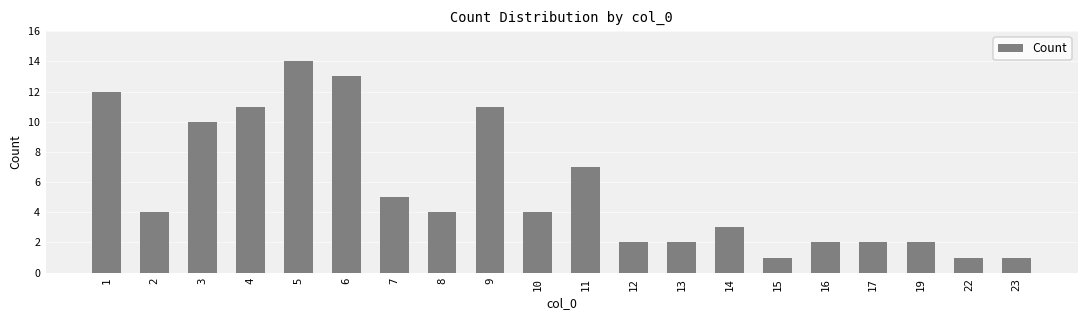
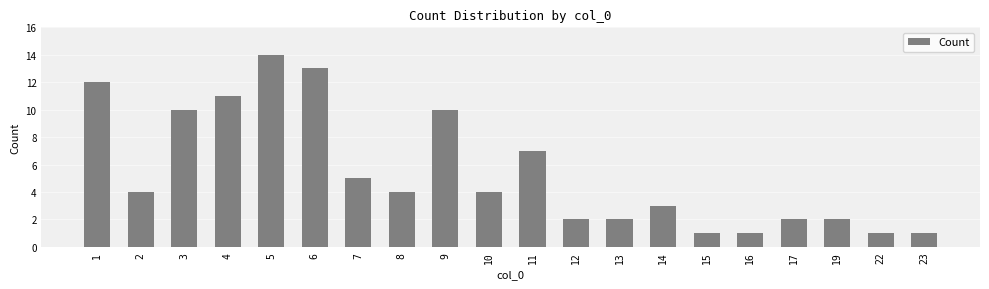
  {
    "1": 12,
    "2": 4,
    "3": 10,
    "4": 11,
    "5": 14,
    "6": 13,
    "7": 5,
    "8": 4,
-   "9": 11,
+   "9": 10,
    "10": 4,
    "11": 7,
    "12": 2,
    "13": 2,
    "14": 3,
    "15": 1,
-   "16": 2,
+   "16": 1,
    "17": 2,
    "19": 2,
    "22": 1,
    "23": 1
  }
